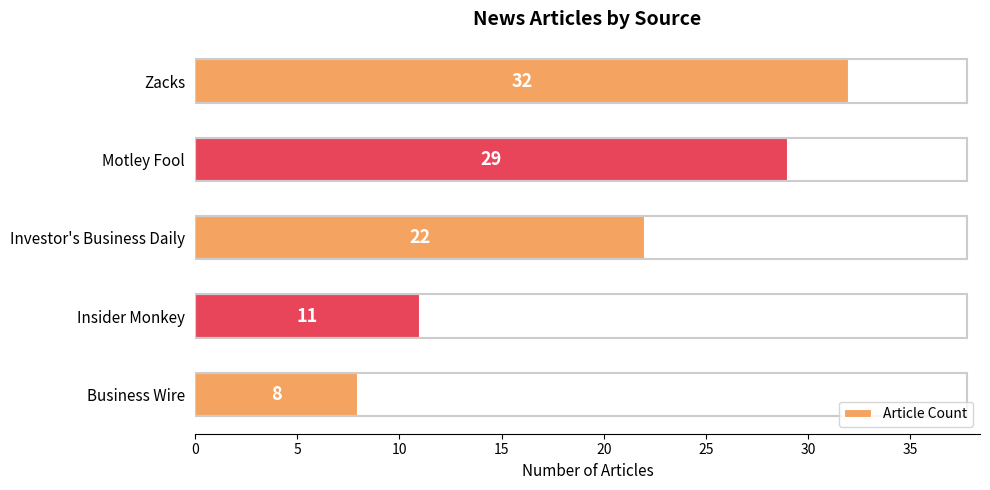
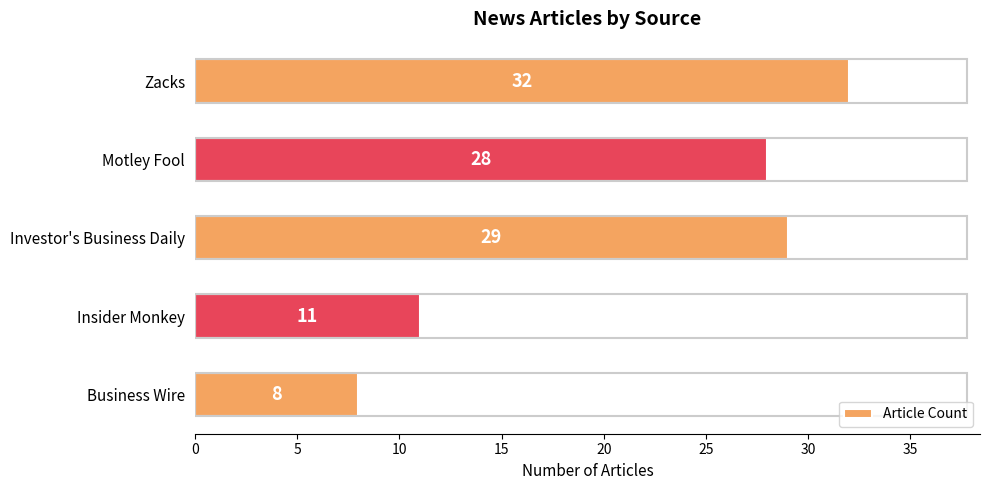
  {
    "Zacks": 32,
-   "Motley Fool": 29,
-   "Investor's Business Daily": 22,
+   "Motley Fool": 28,
+   "Investor's Business Daily": 29,
    "Insider Monkey": 11,
    "Business Wire": 8
  }
